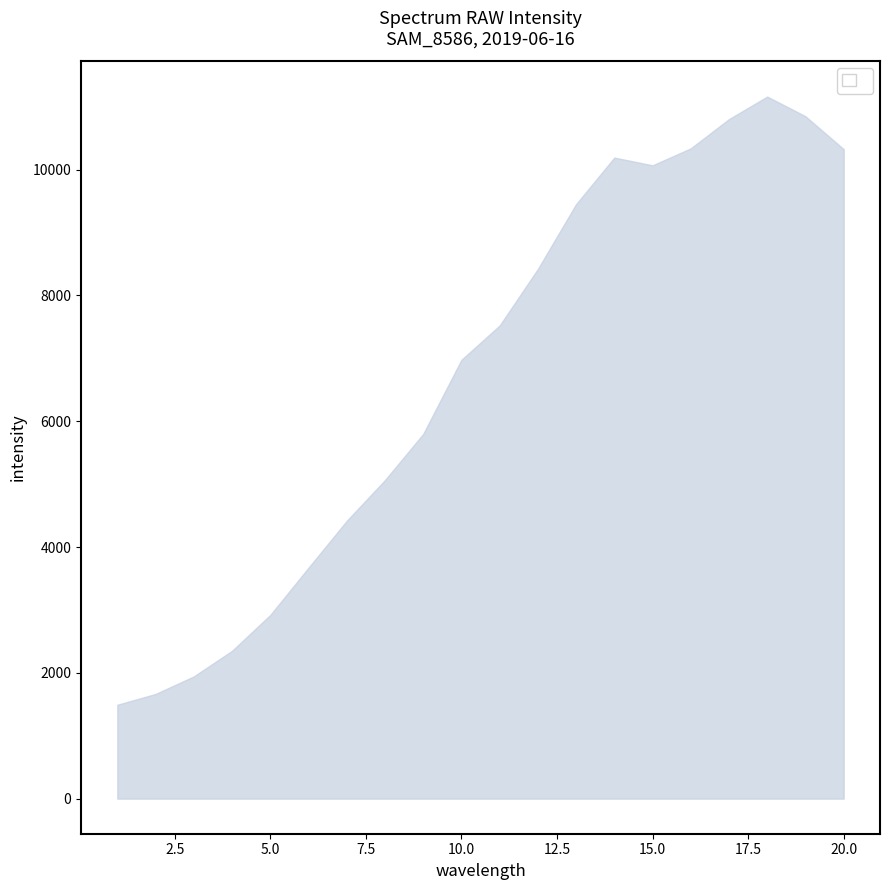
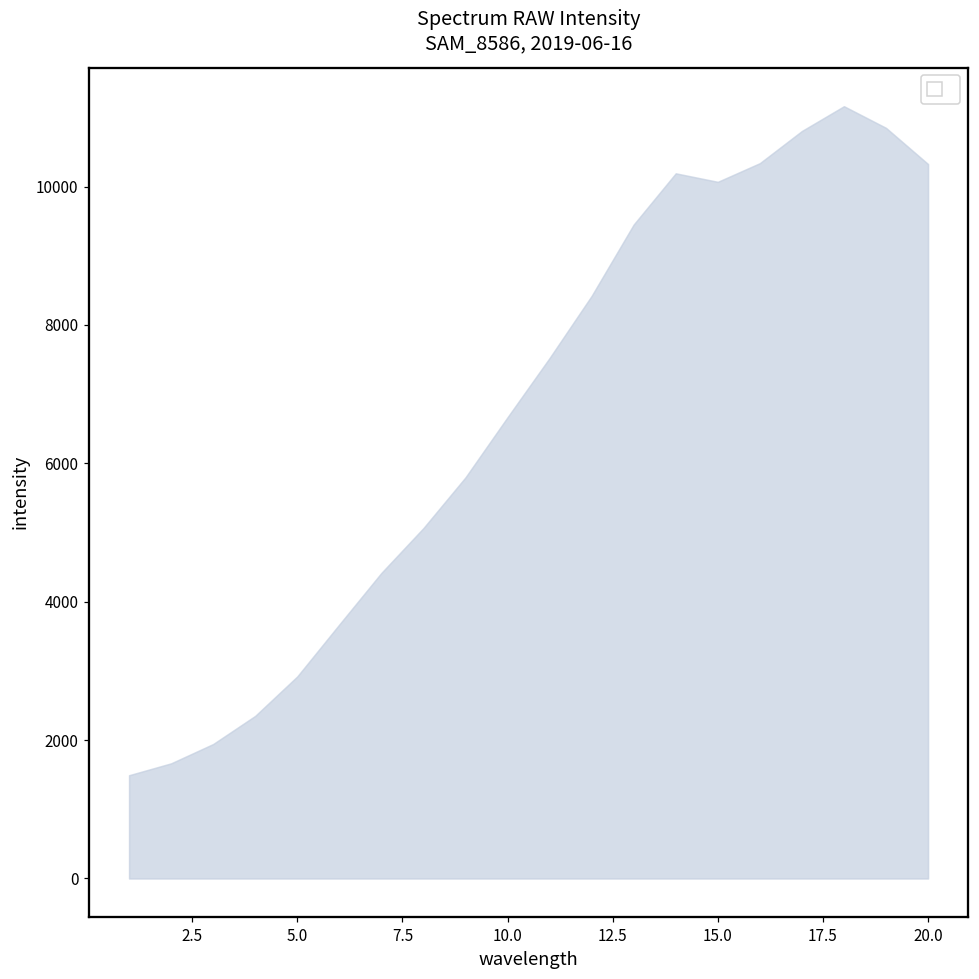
  {
    "5.0": 2900,
-   "10.0": 7000,
+   "10.0": 6700,
    "15.0": 10100,
    "20.0": 10300
  }
